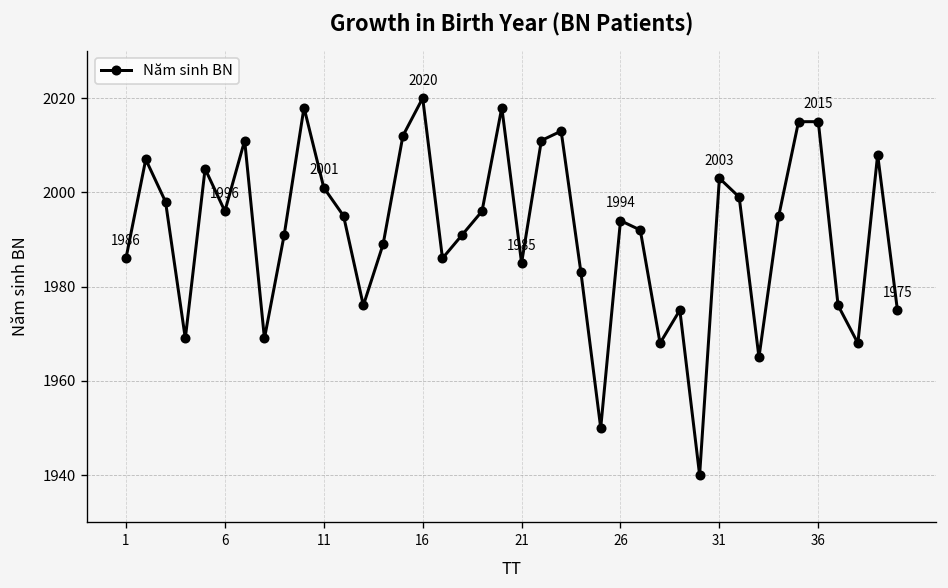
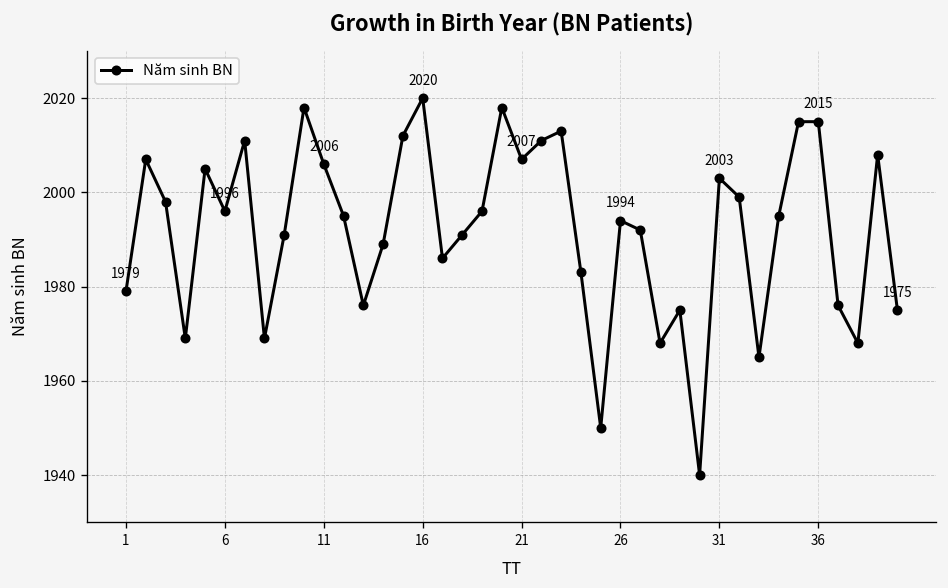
  {
-   "1": 1986,
+   "1": 1979,
    "6": 1996,
-   "11": 2001,
+   "11": 2006,
    "16": 2020,
-   "21": 1985,
+   "21": 2007,
    "26": 1994,
    "31": 2003,
    "36": 2015
  }
